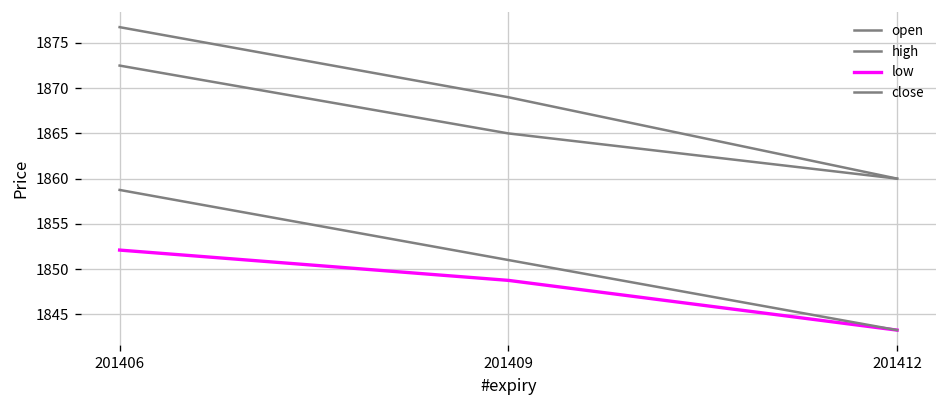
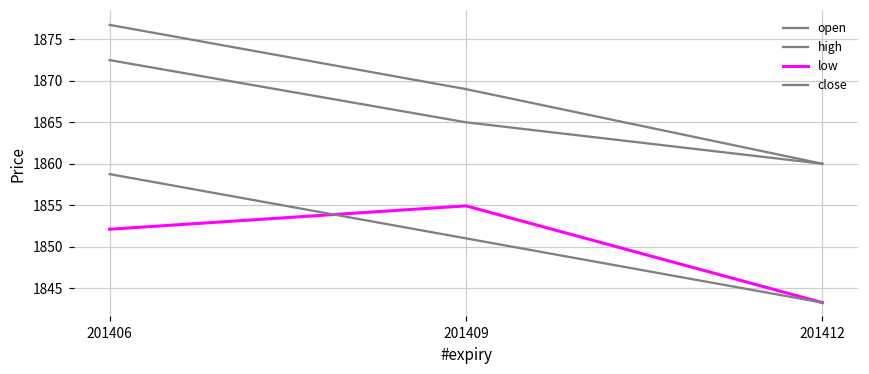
  {
    "low": {
      "201406": 1852,
-     "201409": 1849
+     "201409": 1855
    }
  }
